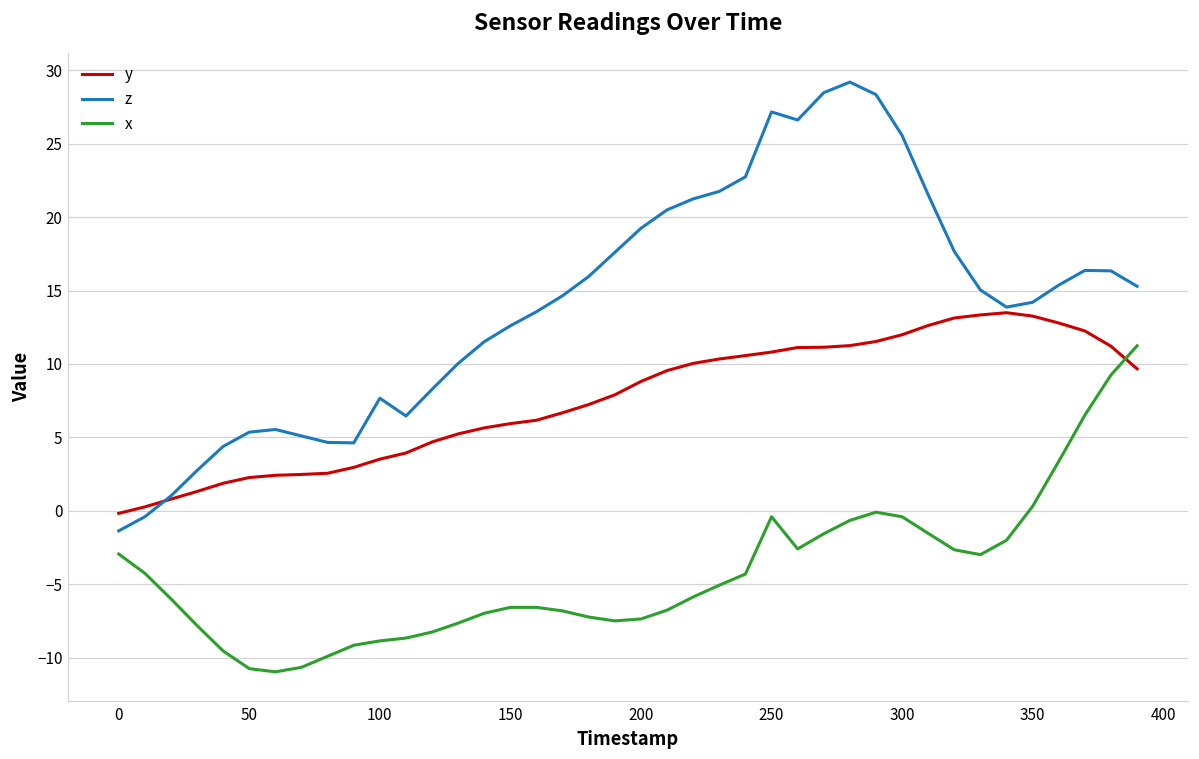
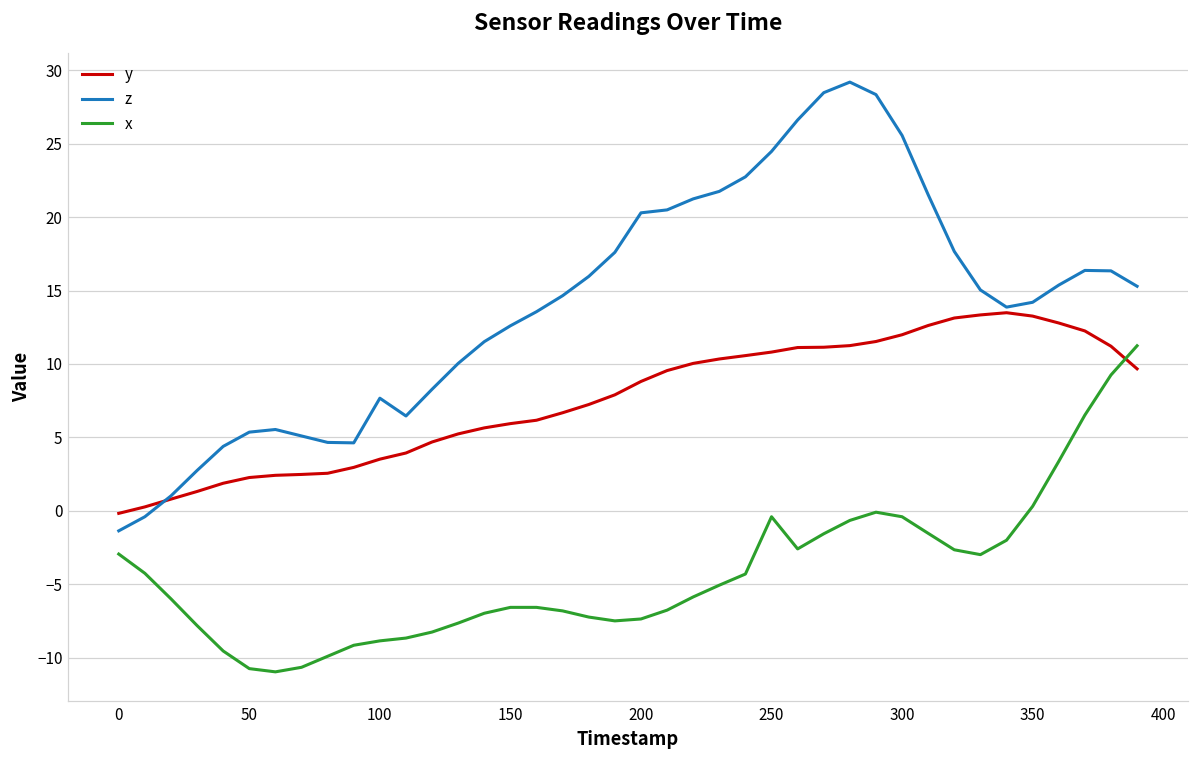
  {
    "y": {
      "0": -0.2,
      "50": 2.3,
      "100": 3.5,
      "150": 5.9,
      "200": 8.8,
      "250": 10.8,
      "300": 12.0,
      "350": 13.3
    },
    "z": {
      "0": -1.4,
      "50": 5.4,
      "100": 7.7,
      "150": 12.6,
-     "200": 19.2,
-     "250": 27.2,
+     "200": 20.3,
+     "250": 24.5,
      "300": 25.6,
      "350": 14.2
    },
    "x": {
      "0": -2.9,
      "50": -10.7,
      "100": -8.9,
      "150": -6.6,
      "200": -7.4,
      "250": -0.4,
      "300": -0.4,
      "350": 0.3
    }
  }
